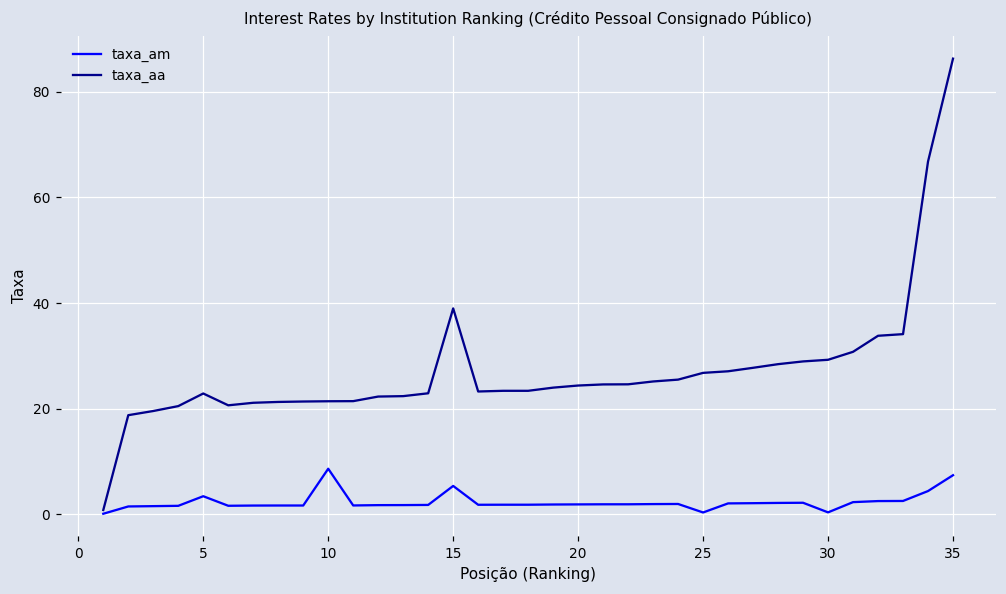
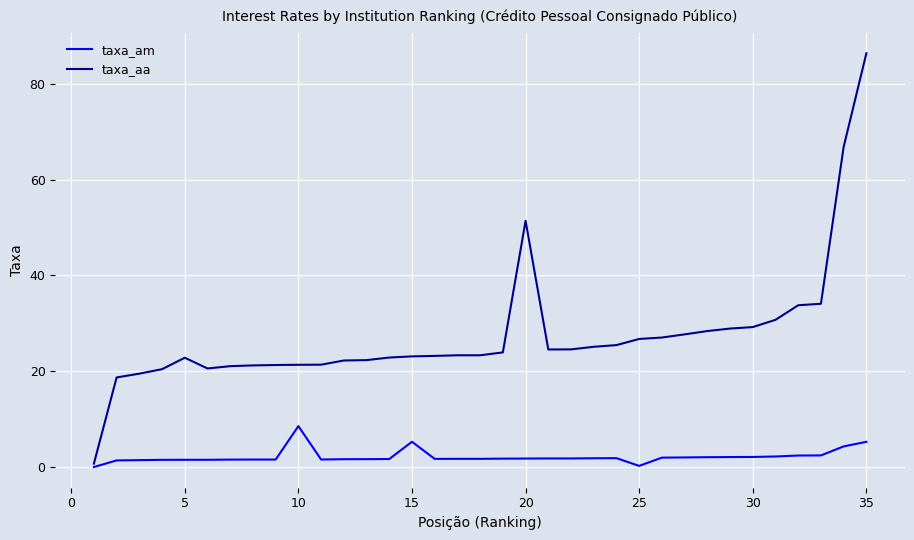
  {
    "taxa_am": {
-     "5": 3,
+     "5": 2,
      "10": 9,
      "15": 5,
      "20": 2,
      "25": 0,
-     "30": 0,
-     "35": 7
+     "30": 2,
+     "35": 5
    },
    "taxa_aa": {
      "5": 23,
      "10": 21,
-     "15": 39,
-     "20": 24,
+     "15": 23,
+     "20": 51,
      "25": 27,
      "30": 29,
      "35": 86
    }
  }
